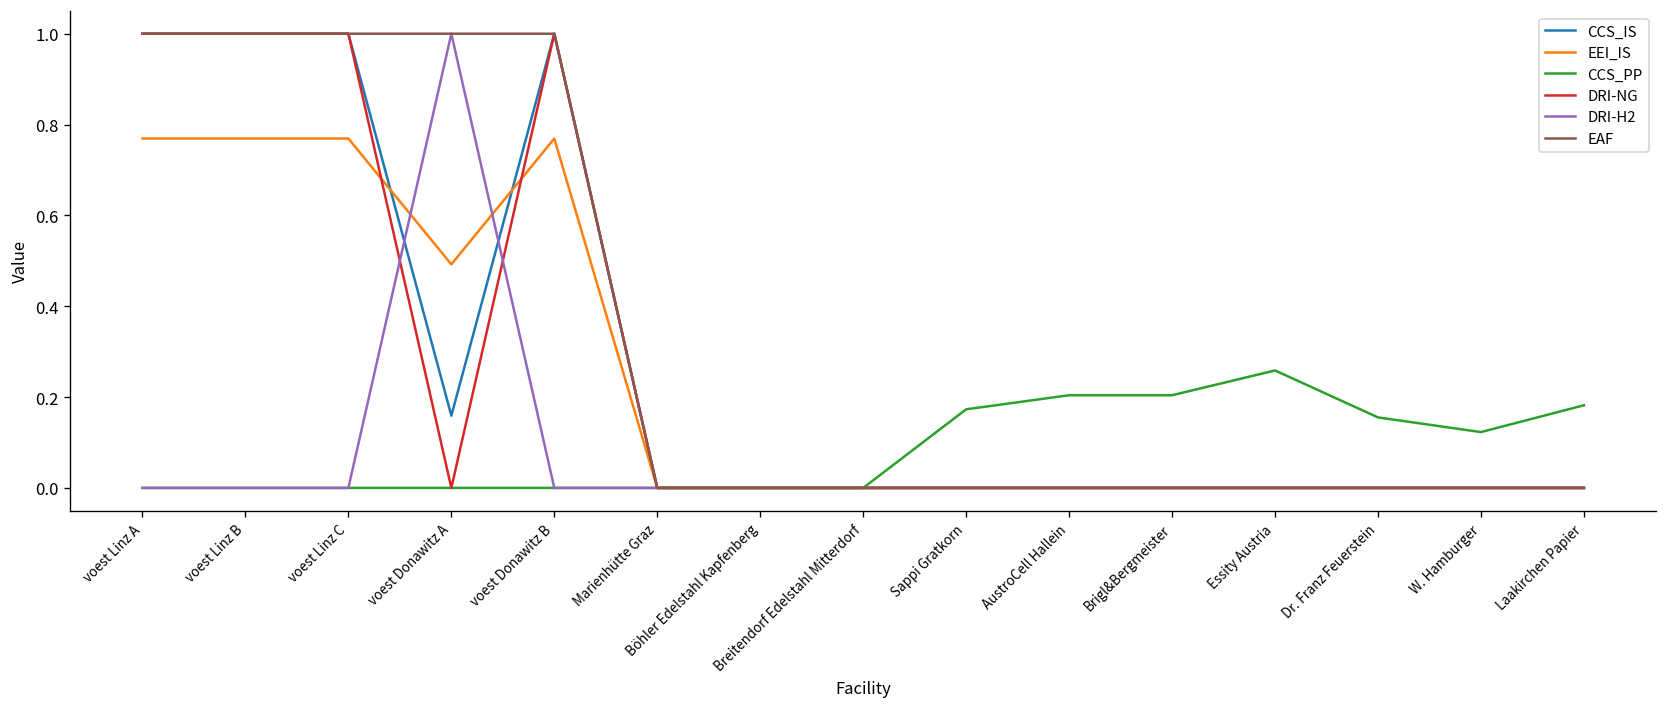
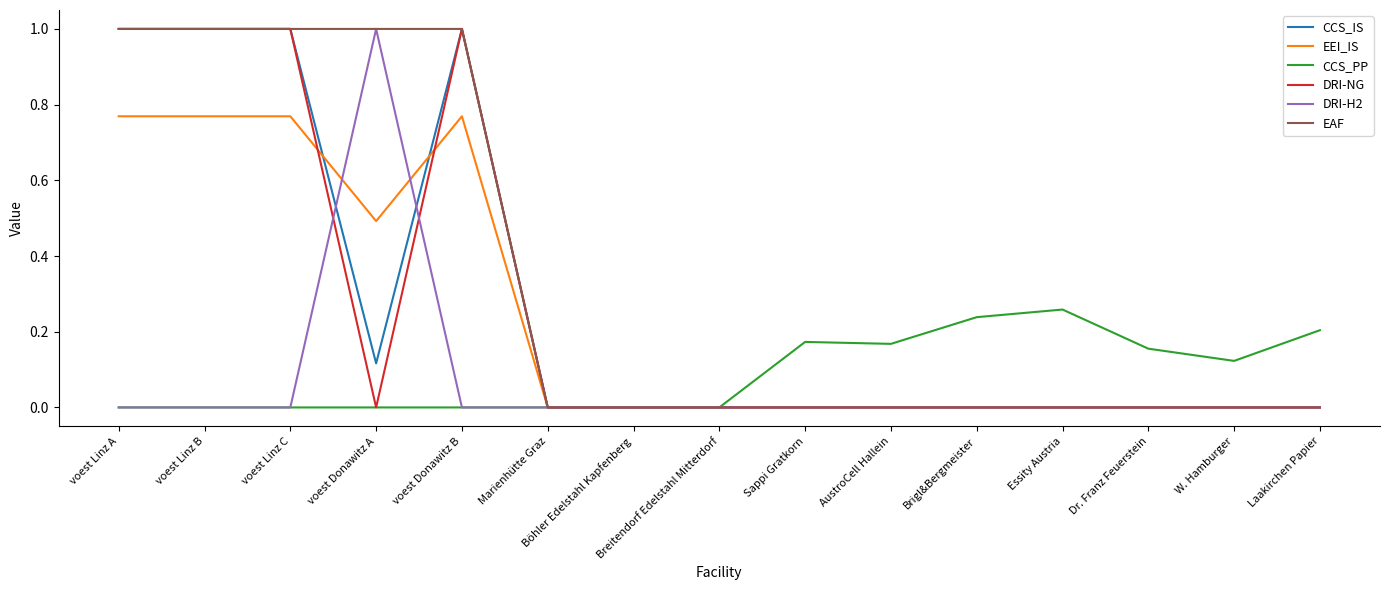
  {
    "CCS_IS": {
-     "voest Donawitz A": 0.16
+     "voest Donawitz A": 0.12
    },
    "EEI_IS": {
      "voest Linz A": 0.77,
      "voest Linz B": 0.77,
      "voest Linz C": 0.77,
      "voest Donawitz A": 0.49,
      "voest Donawitz B": 0.77
    },
    "CCS_PP": {
      "Sappi Gratkorn": 0.17,
-     "AustroCell Hallein": 0.20,
-     "Brigl&Bergmeister": 0.20,
+     "AustroCell Hallein": 0.17,
+     "Brigl&Bergmeister": 0.24,
      "Essity Austria": 0.26,
      "Dr. Franz Feuerstein": 0.16,
      "W. Hamburger": 0.12,
-     "Laakirchen Papier": 0.18
+     "Laakirchen Papier": 0.20
    }
  }
